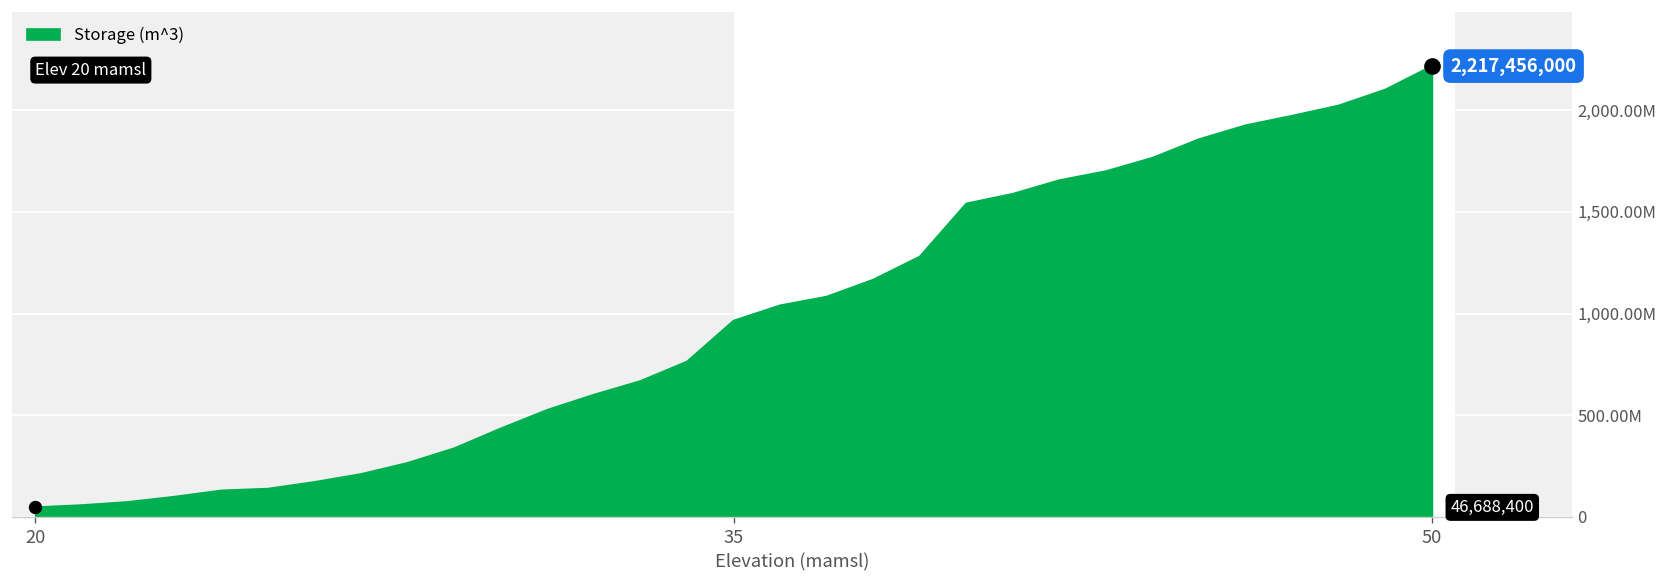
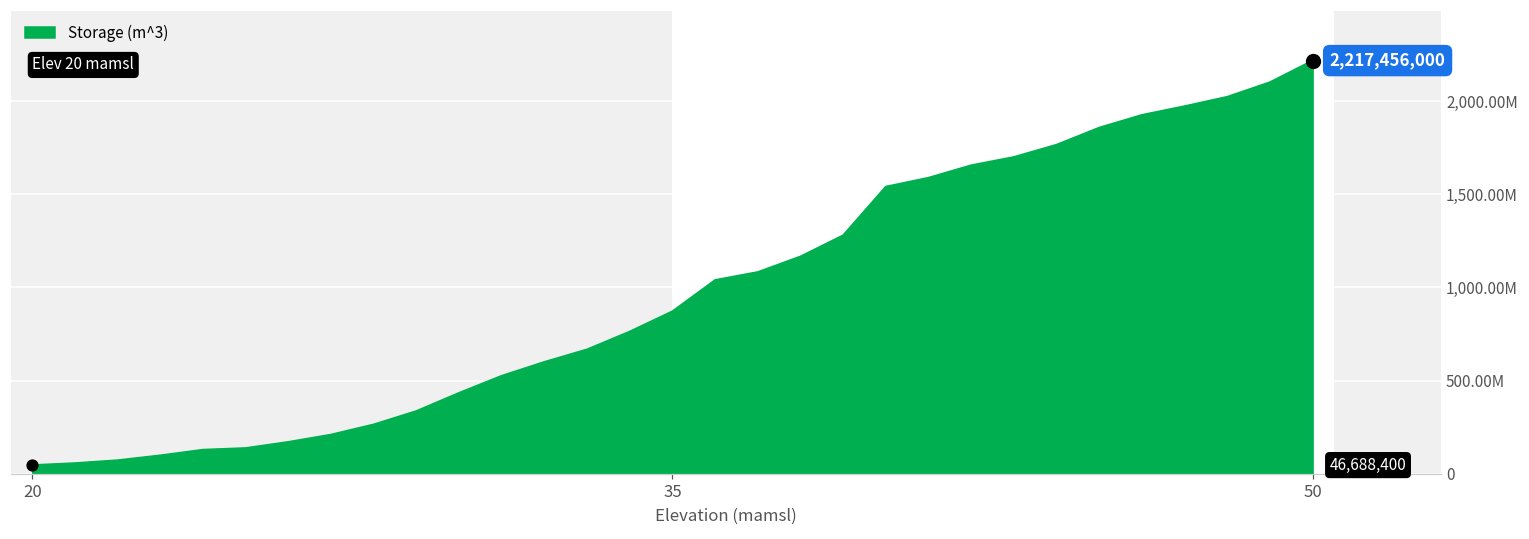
  {
    "Storage (m^3)": {
-     "35": "960,000,000"
+     "35": "870,000,000"
    }
  }
